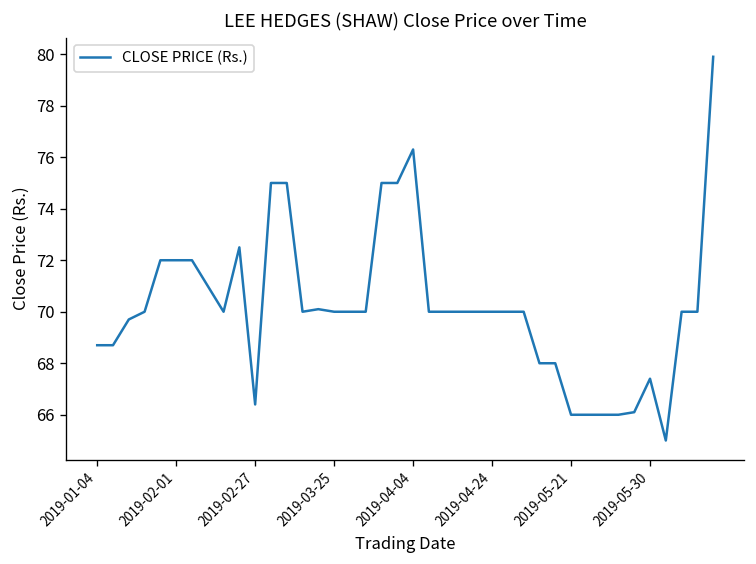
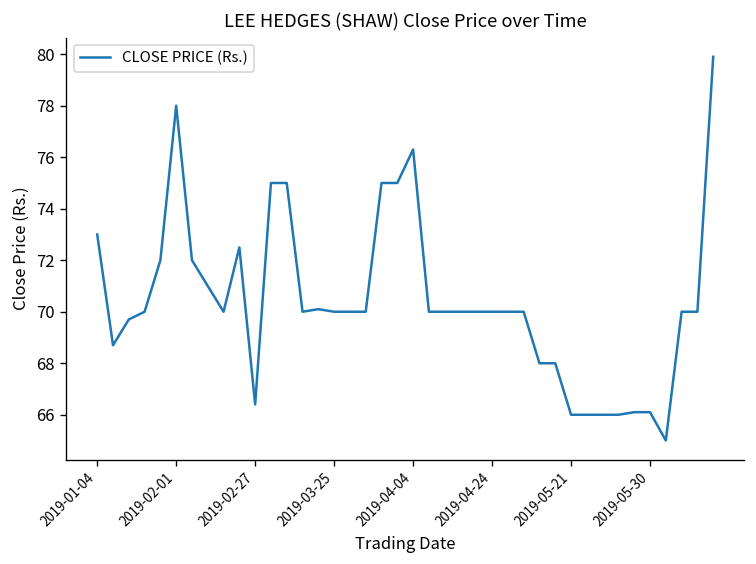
  {
-   "2019-01-04": 68.7,
-   "2019-02-01": 72,
+   "2019-01-04": 73.0,
+   "2019-02-01": 78,
    "2019-02-27": 66.4,
    "2019-03-25": 70.0,
    "2019-04-04": 76.3,
    "2019-04-24": 70.0,
    "2019-05-21": 66.0,
-   "2019-05-30": 67.4
+   "2019-05-30": 66.1
  }
